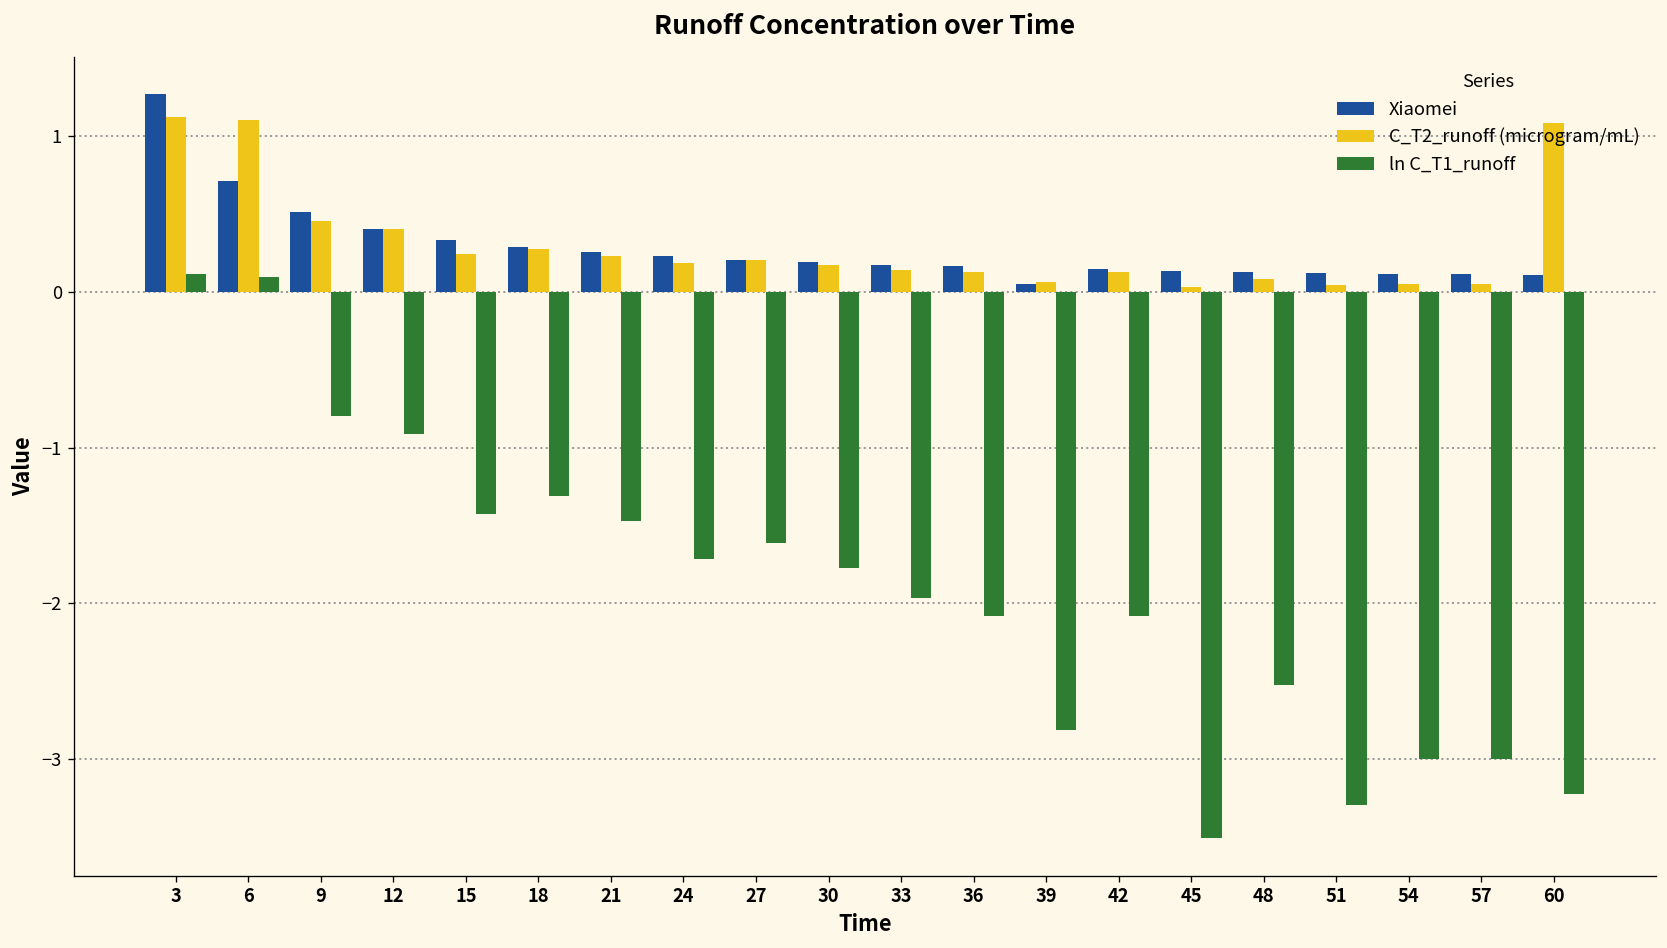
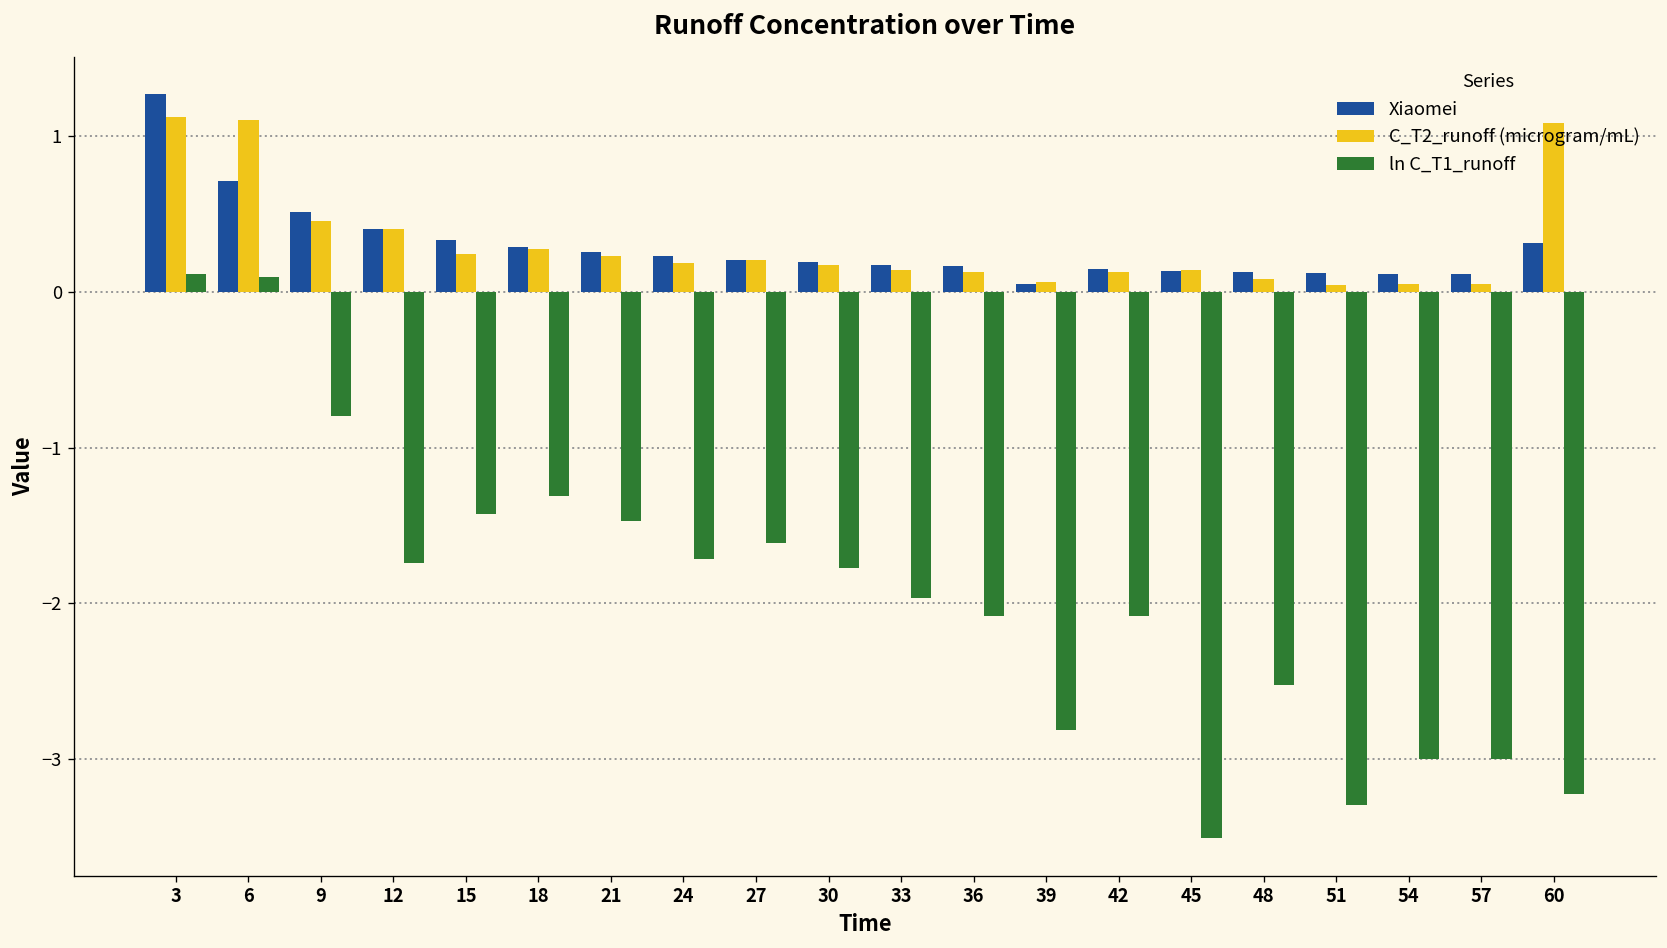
  {
    "Xiaomei": {
      "3": 1.27,
      "6": 0.71,
      "9": 0.51,
      "12": 0.40,
      "15": 0.33,
      "18": 0.29,
      "21": 0.25,
      "24": 0.23,
      "27": 0.20,
      "30": 0.19,
      "33": 0.17,
      "36": 0.16,
      "39": 0.05,
      "42": 0.14,
      "45": 0.13,
      "48": 0.13,
      "51": 0.12,
      "54": 0.11,
      "57": 0.11,
-     "60": 0.11
+     "60": 0.31
    },
    "C_T2_runoff (microgram/mL)": {
      "3": 1.12,
      "6": 1.10,
      "9": 0.45,
      "12": 0.40,
      "15": 0.24,
      "18": 0.27,
      "21": 0.23,
      "24": 0.18,
      "27": 0.20,
      "30": 0.17,
      "33": 0.14,
      "36": 0.13,
      "39": 0.06,
      "42": 0.13,
-     "45": 0.03,
+     "45": 0.14,
      "48": 0.08,
      "51": 0.04,
      "54": 0.05,
      "57": 0.05,
      "60": 1.08
    },
    "ln C_T1_runoff": {
      "3": 0.11,
      "6": 0.10,
      "9": -0.80,
-     "12": -0.92,
+     "12": -1.74,
      "15": -1.43,
      "18": -1.31,
      "21": -1.47,
      "24": -1.71,
      "27": -1.61,
      "30": -1.77,
      "33": -1.97,
      "36": -2.08,
      "39": -2.81,
      "42": -2.08,
      "45": -3.51,
      "48": -2.53,
      "51": -3.29,
      "54": -3.00,
      "57": -3.00,
      "60": -3.22
    }
  }
